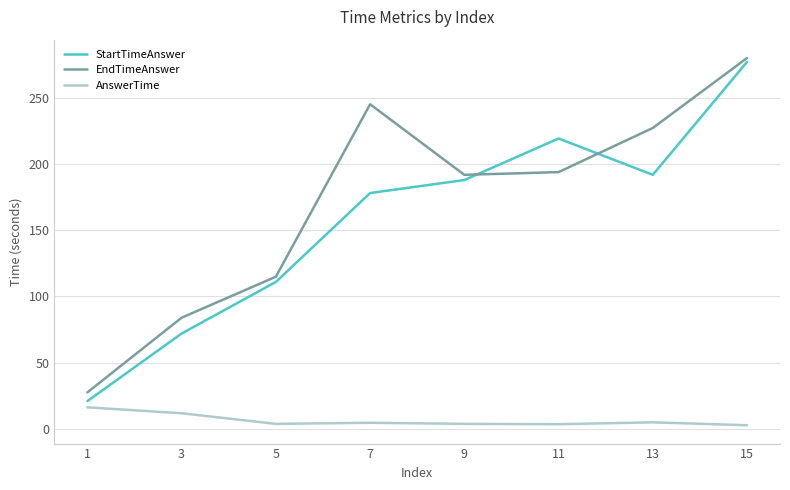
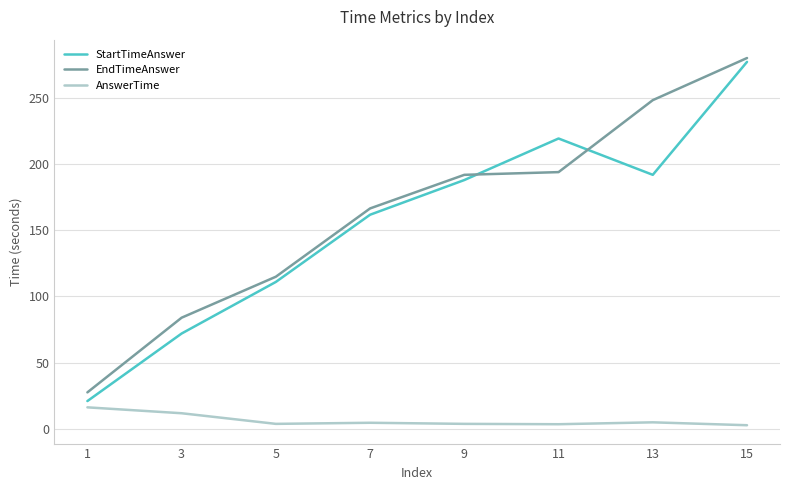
  {
    "StartTimeAnswer": {
      "1": 21,
      "3": 72,
      "5": 111,
-     "7": 178,
+     "7": 162,
      "9": 188,
      "11": 219,
      "13": 192,
      "15": 277
    },
    "EndTimeAnswer": {
      "1": 28,
      "3": 84,
      "5": 115,
-     "7": 245,
+     "7": 166,
      "9": 192,
      "11": 194,
-     "13": 227,
+     "13": 248,
      "15": 280
    },
    "AnswerTime": {
      "1": 16,
      "3": 12,
      "5": 4,
      "7": 5,
      "9": 4,
      "11": 4,
      "13": 5,
      "15": 3
    }
  }
